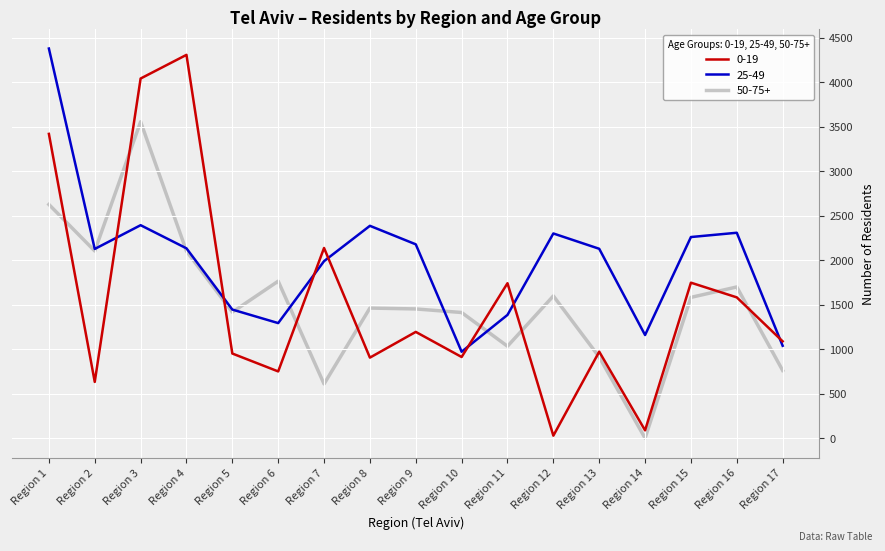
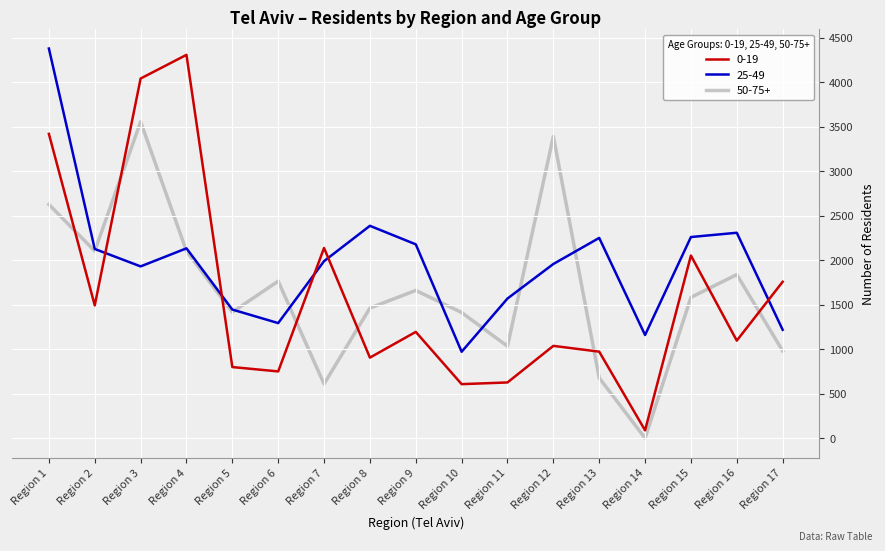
  {
    "0-19": {
      "Region 1": 3400,
-     "Region 2": 600,
+     "Region 2": 1500,
      "Region 3": 4000,
      "Region 4": 4300,
-     "Region 5": 1000,
+     "Region 5": 800,
      "Region 6": 800,
      "Region 7": 2100,
      "Region 8": 900,
      "Region 9": 1200,
-     "Region 10": 900,
-     "Region 11": 1700,
-     "Region 12": 0,
+     "Region 10": 600,
+     "Region 11": 600,
+     "Region 12": 1000,
      "Region 13": 1000,
      "Region 14": 100,
-     "Region 15": 1700,
-     "Region 16": 1600,
-     "Region 17": 1100
+     "Region 15": 2100,
+     "Region 16": 1100,
+     "Region 17": 1800
    },
    "25-49": {
      "Region 1": 4400,
-     "Region 3": 2400,
+     "Region 3": 1900,
      "Region 4": 2100,
      "Region 6": 1300,
      "Region 7": 2000,
      "Region 8": 2400,
      "Region 9": 2200,
      "Region 10": 1000,
-     "Region 11": 1400,
-     "Region 12": 2300,
-     "Region 13": 2100,
+     "Region 11": 1600,
+     "Region 12": 2000,
+     "Region 13": 2300,
      "Region 14": 1200,
      "Region 15": 2300,
      "Region 16": 2300,
-     "Region 17": 1000
+     "Region 17": 1200
    },
    "50-75+": {
      "Region 1": 2600,
      "Region 3": 3600,
      "Region 4": 2100,
      "Region 6": 1800,
      "Region 7": 600,
      "Region 8": 1500,
-     "Region 9": 1500,
+     "Region 9": 1700,
      "Region 10": 1400,
      "Region 11": 1000,
-     "Region 12": 1600,
-     "Region 13": 900,
+     "Region 12": 3400,
+     "Region 13": 700,
      "Region 14": 0,
      "Region 15": 1600,
-     "Region 16": 1700,
-     "Region 17": 800
+     "Region 16": 1800,
+     "Region 17": 1000
    }
  }
